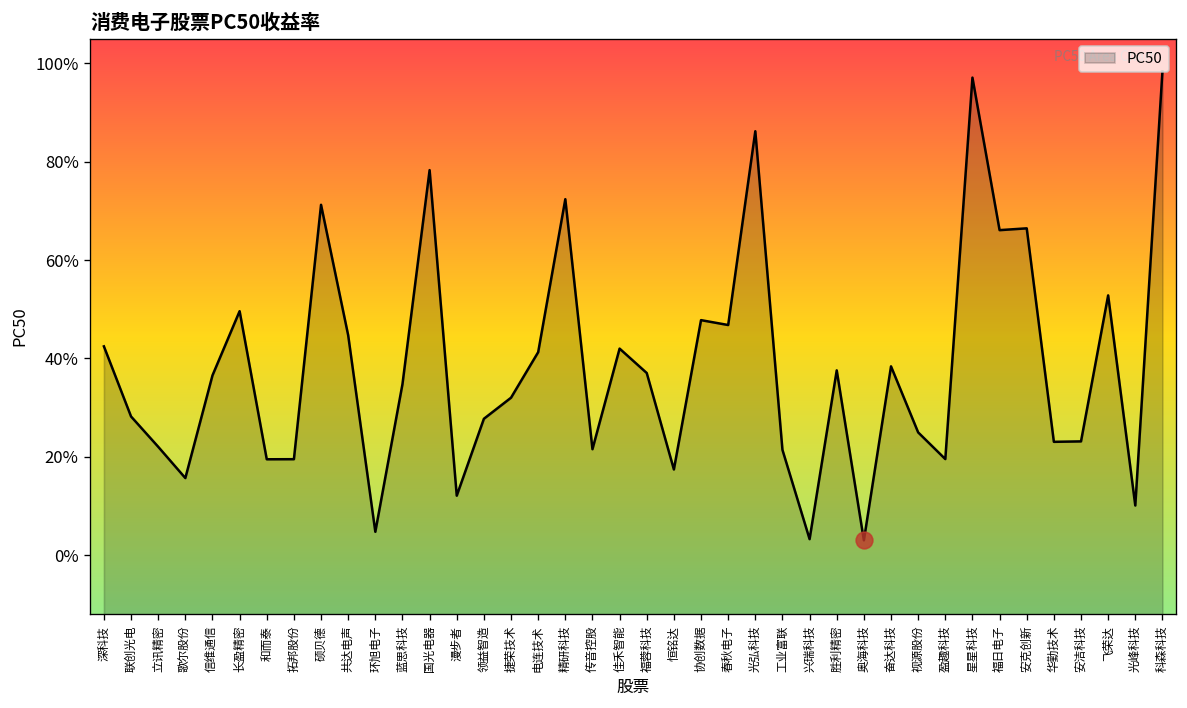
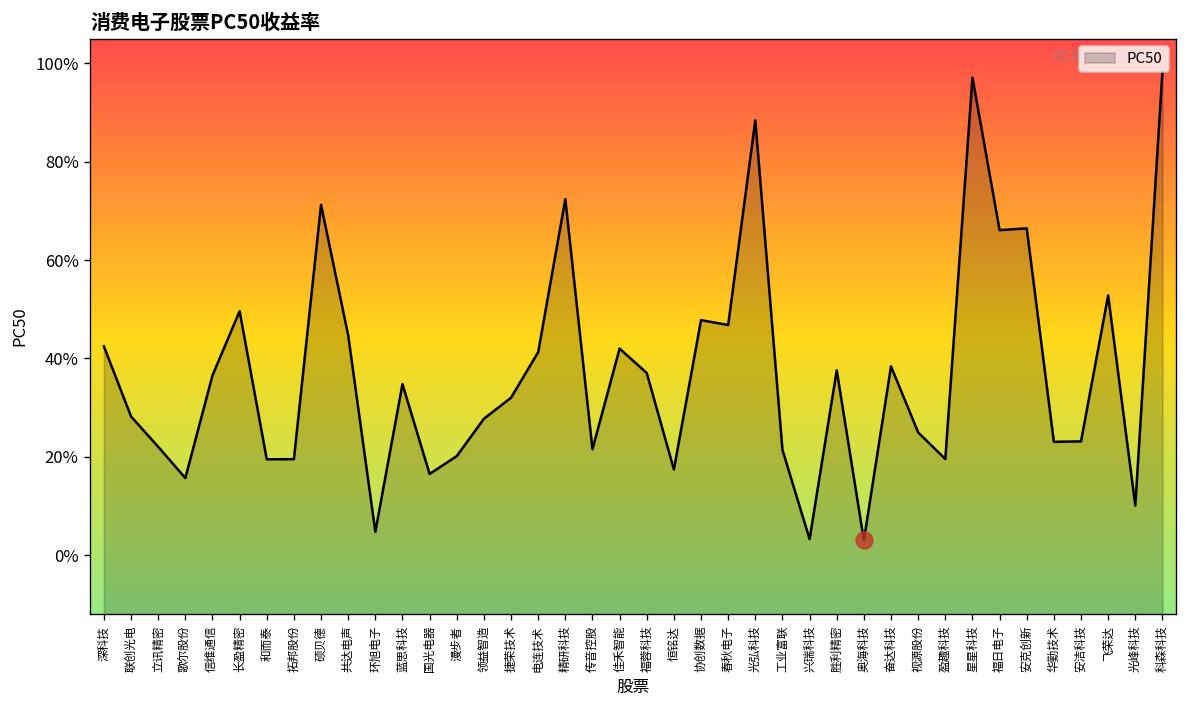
  {
    "PC50": {
      "深科技": "42%",
      "联创光电": "28%",
      "立讯精密": "22%",
      "歌尔股份": "16%",
      "信维通信": "37%",
      "长盈精密": "50%",
      "和而泰": "20%",
      "拓邦股份": "20%",
      "硕贝德": "71%",
      "共达电声": "45%",
      "环旭电子": "5%",
      "蓝思科技": "35%",
-     "国光电器": "78%",
-     "漫步者": "12%",
+     "国光电器": "17%",
+     "漫步者": "20%",
      "领益智造": "28%",
      "捷荣技术": "32%",
      "电连技术": "41%",
      "精研科技": "72%",
      "传音控股": "22%",
      "佳禾智能": "42%",
      "福蓉科技": "37%",
      "恒铭达": "17%",
      "协创数据": "48%",
      "春秋电子": "47%",
-     "光弘科技": "86%",
+     "光弘科技": "88%",
      "工业富联": "21%",
      "兴瑞科技": "3%",
      "胜利精密": "38%",
      "奋达科技": "38%",
      "视源股份": "25%",
      "盈趣科技": "20%",
      "星星科技": "97%",
      "福日电子": "66%",
      "安克创新": "66%",
      "华勤技术": "23%",
      "安洁科技": "23%",
      "飞荣达": "53%",
      "光峰科技": "10%"
    }
  }
